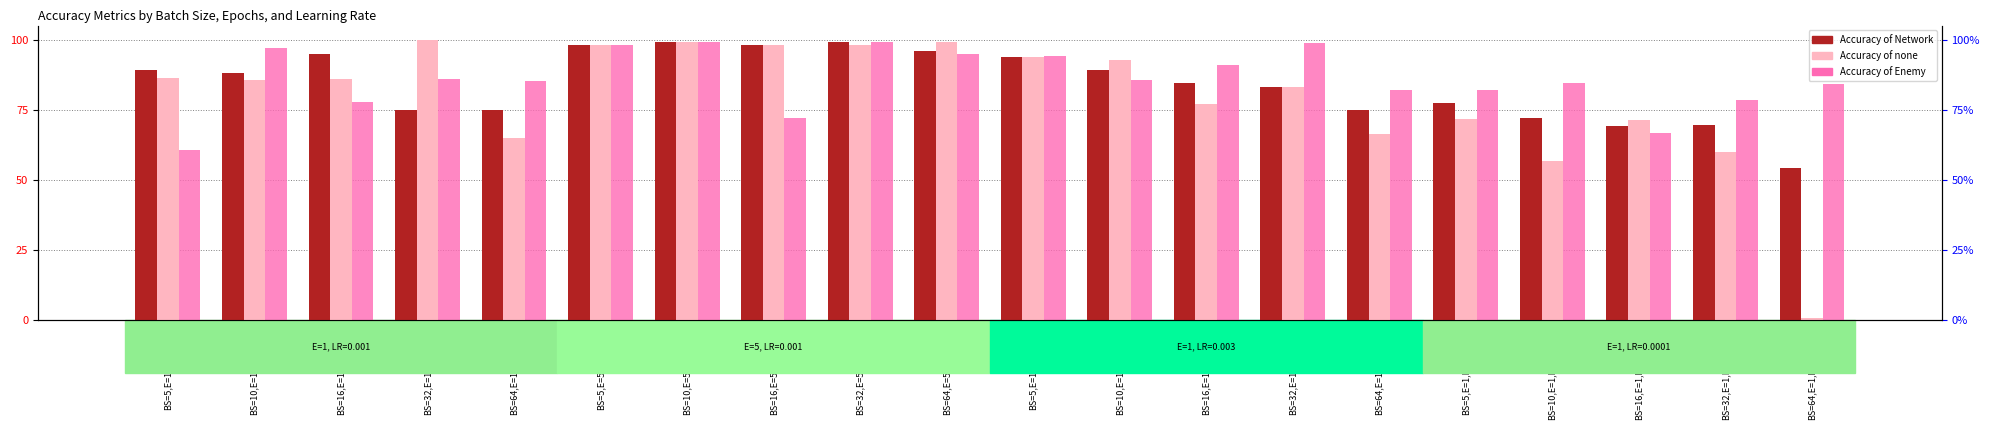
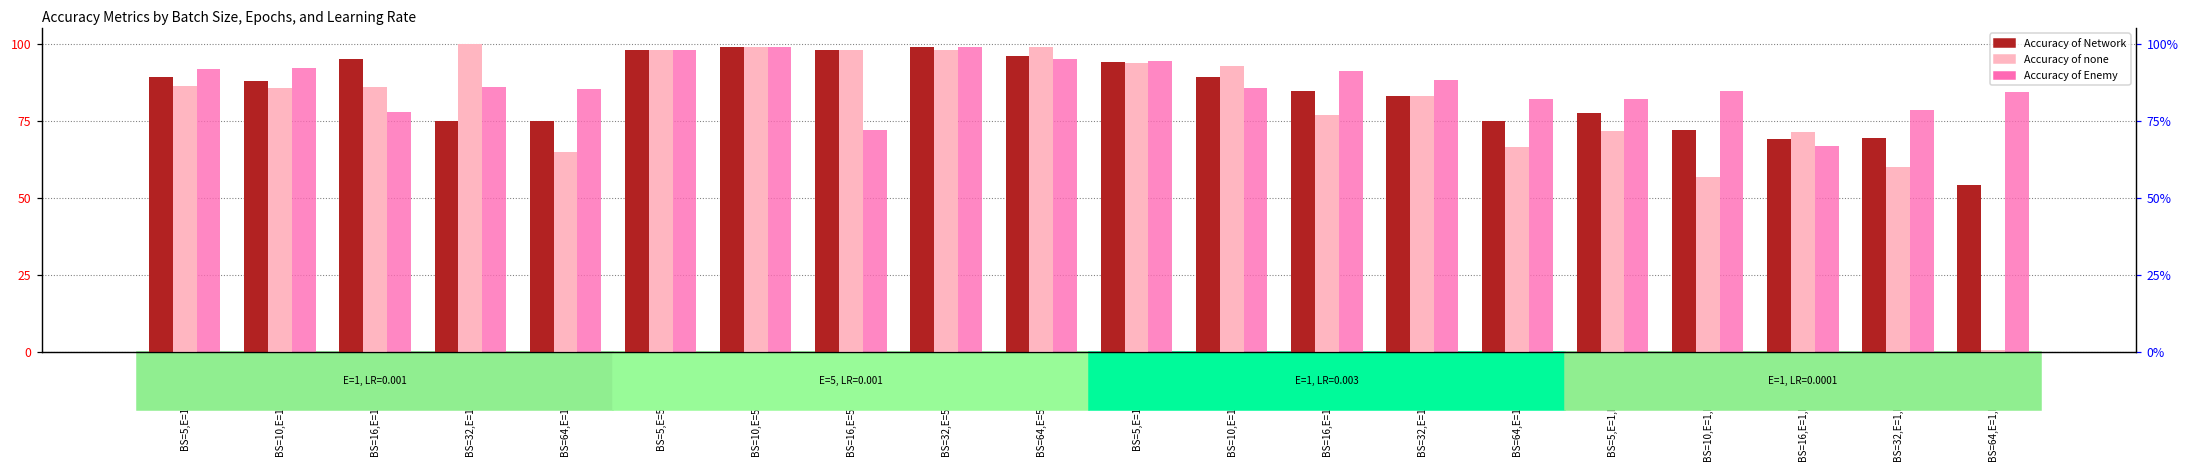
  {
    "Accuracy of Network": {
      "BS=5,E=1,LR=0.001": 89,
      "BS=10,E=1,LR=0.001": 88,
      "BS=16,E=1,LR=0.001": 95,
      "BS=32,E=1,LR=0.001": 75,
      "BS=64,E=1,LR=0.001": 75,
      "BS=5,E=5,LR=0.001": 98,
      "BS=10,E=5,LR=0.001": 99,
      "BS=16,E=5,LR=0.001": 98,
      "BS=32,E=5,LR=0.001": 99,
      "BS=64,E=5,LR=0.001": 96,
      "BS=5,E=1,LR=0.003": 94,
      "BS=10,E=1,LR=0.003": 89,
      "BS=16,E=1,LR=0.003": 84,
      "BS=32,E=1,LR=0.003": 83,
      "BS=64,E=1,LR=0.003": 75,
      "BS=5,E=1,LR=0.0001": 77,
      "BS=10,E=1,LR=0.0001": 72,
      "BS=16,E=1,LR=0.0001": 69,
      "BS=32,E=1,LR=0.0001": 69,
      "BS=64,E=1,LR=0.0001": 54
    },
    "Accuracy of none": {
      "BS=5,E=1,LR=0.001": 86,
      "BS=10,E=1,LR=0.001": 86,
      "BS=16,E=1,LR=0.001": 86,
      "BS=32,E=1,LR=0.001": 100,
      "BS=64,E=1,LR=0.001": 65,
      "BS=5,E=5,LR=0.001": 98,
      "BS=10,E=5,LR=0.001": 99,
      "BS=16,E=5,LR=0.001": 98,
      "BS=32,E=5,LR=0.001": 98,
      "BS=64,E=5,LR=0.001": 99,
      "BS=5,E=1,LR=0.003": 94,
      "BS=10,E=1,LR=0.003": 93,
      "BS=16,E=1,LR=0.003": 77,
      "BS=32,E=1,LR=0.003": 83,
      "BS=64,E=1,LR=0.003": 66,
      "BS=5,E=1,LR=0.0001": 72,
      "BS=10,E=1,LR=0.0001": 57,
      "BS=16,E=1,LR=0.0001": 71,
      "BS=32,E=1,LR=0.0001": 60
    },
    "Accuracy of Enemy": {
-     "BS=5,E=1,LR=0.001": 61,
-     "BS=10,E=1,LR=0.001": 97,
+     "BS=5,E=1,LR=0.001": 92,
+     "BS=10,E=1,LR=0.001": 92,
      "BS=16,E=1,LR=0.001": 78,
      "BS=32,E=1,LR=0.001": 86,
      "BS=64,E=1,LR=0.001": 85,
      "BS=5,E=5,LR=0.001": 98,
      "BS=10,E=5,LR=0.001": 99,
      "BS=16,E=5,LR=0.001": 72,
      "BS=32,E=5,LR=0.001": 99,
      "BS=64,E=5,LR=0.001": 95,
      "BS=5,E=1,LR=0.003": 94,
      "BS=10,E=1,LR=0.003": 86,
      "BS=16,E=1,LR=0.003": 91,
-     "BS=32,E=1,LR=0.003": 99,
+     "BS=32,E=1,LR=0.003": 88,
      "BS=64,E=1,LR=0.003": 82,
      "BS=5,E=1,LR=0.0001": 82,
      "BS=10,E=1,LR=0.0001": 85,
      "BS=16,E=1,LR=0.0001": 67,
      "BS=32,E=1,LR=0.0001": 79,
      "BS=64,E=1,LR=0.0001": 84
    }
  }
